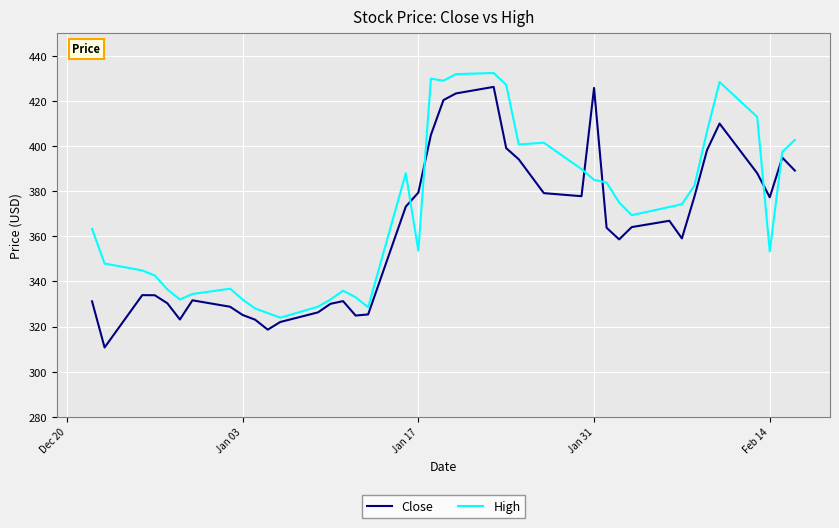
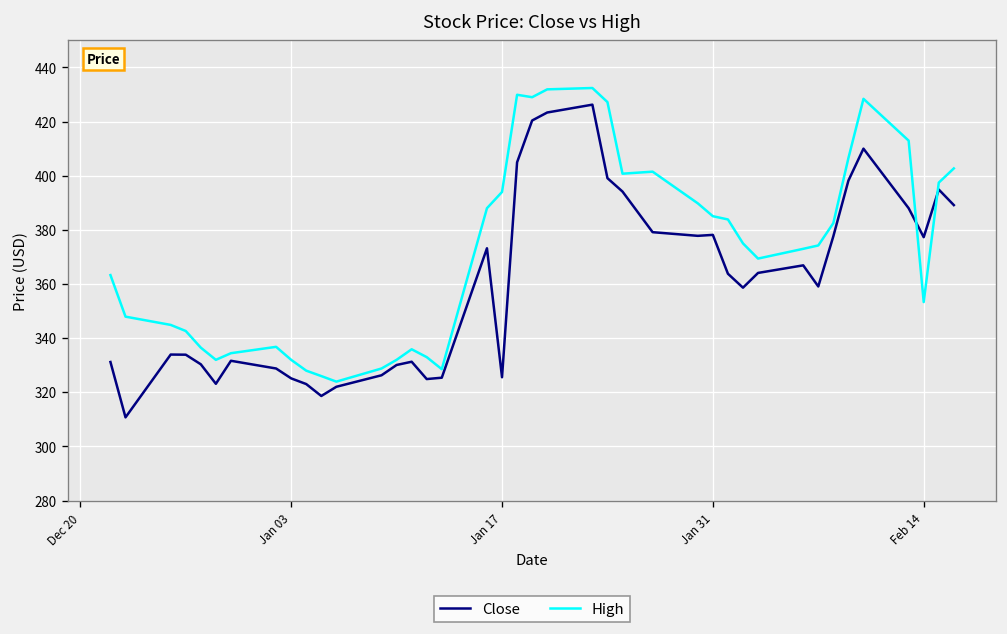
  {
    "Close": {
      "Jan 03": 325,
-     "Jan 17": 379,
-     "Jan 31": 426,
+     "Jan 17": 326,
+     "Jan 31": 378,
      "Feb 14": 377
    },
    "High": {
      "Jan 03": 332,
-     "Jan 17": 354,
+     "Jan 17": 394,
      "Jan 31": 385,
      "Feb 14": 353
    }
  }
